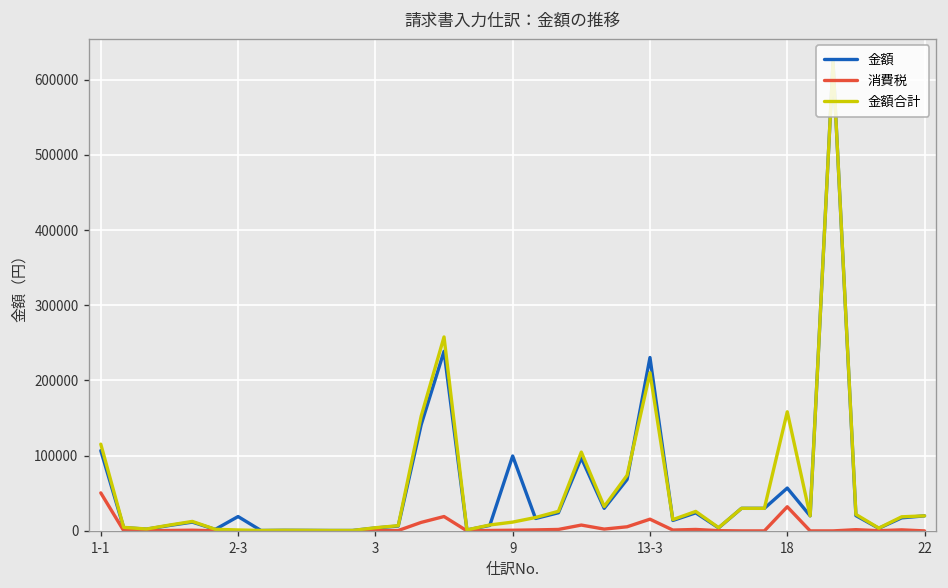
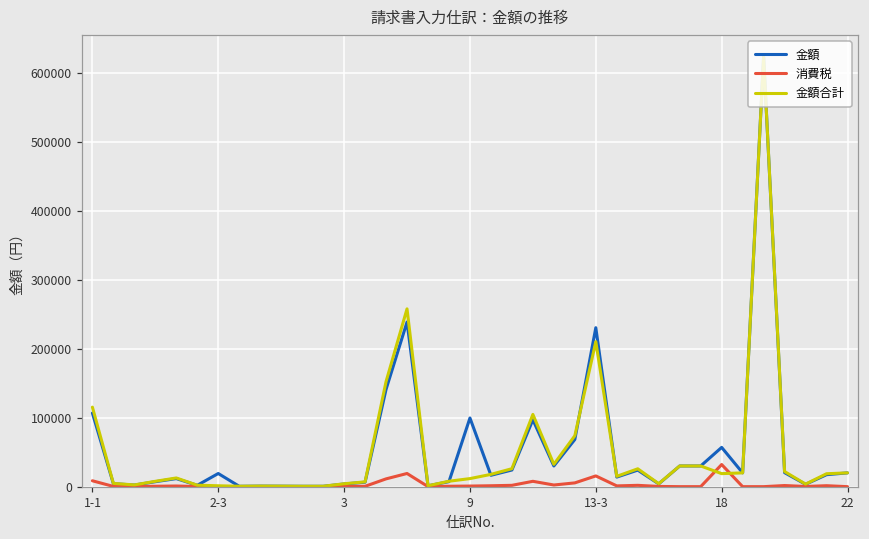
  {
    "金額": {
      "1-1": 110000,
      "2-3": 20000,
      "9": 100000,
      "13-3": 230000,
      "18": 60000
    },
    "消費税": {
-     "1-1": 50000,
+     "1-1": 10000,
      "9": 0,
      "13-3": 20000,
      "18": 30000,
      "22": 0
    },
    "金額合計": {
      "1-1": 120000,
      "9": 10000,
      "13-3": 210000,
-     "18": 160000
+     "18": 20000
    }
  }
